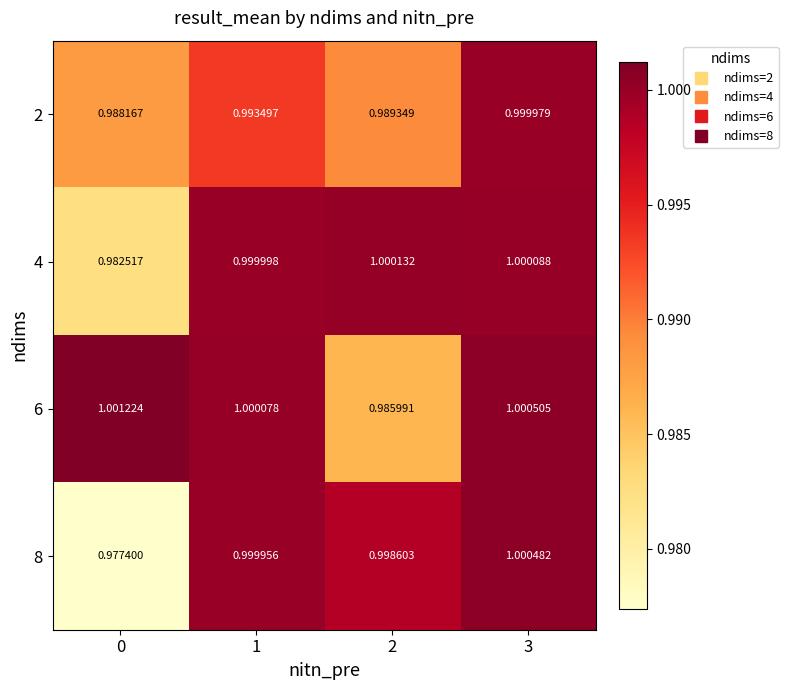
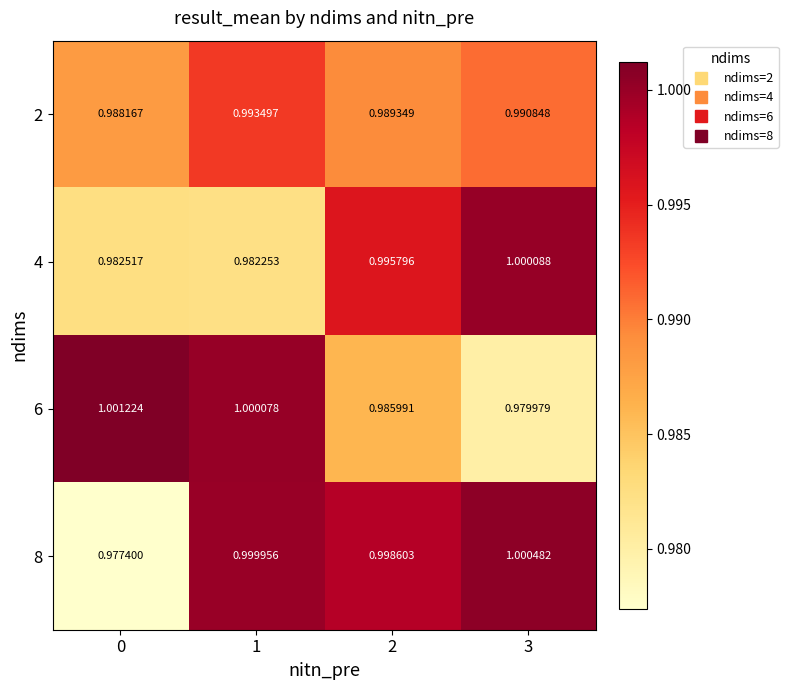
  {
    "2": {
      "0": 0.988167,
      "1": 0.993497,
      "2": 0.989349,
-     "3": 0.999979
+     "3": 0.990848
    },
    "4": {
      "0": 0.982517,
-     "1": 0.999998,
-     "2": 1.000132,
+     "1": 0.982253,
+     "2": 0.995796,
      "3": 1.000088
    },
    "6": {
      "0": 1.001224,
      "1": 1.000078,
      "2": 0.985991,
-     "3": 1.000505
+     "3": 0.979979
    },
    "8": {
      "0": 0.977400,
      "1": 0.999956,
      "2": 0.998603,
      "3": 1.000482
    }
  }
